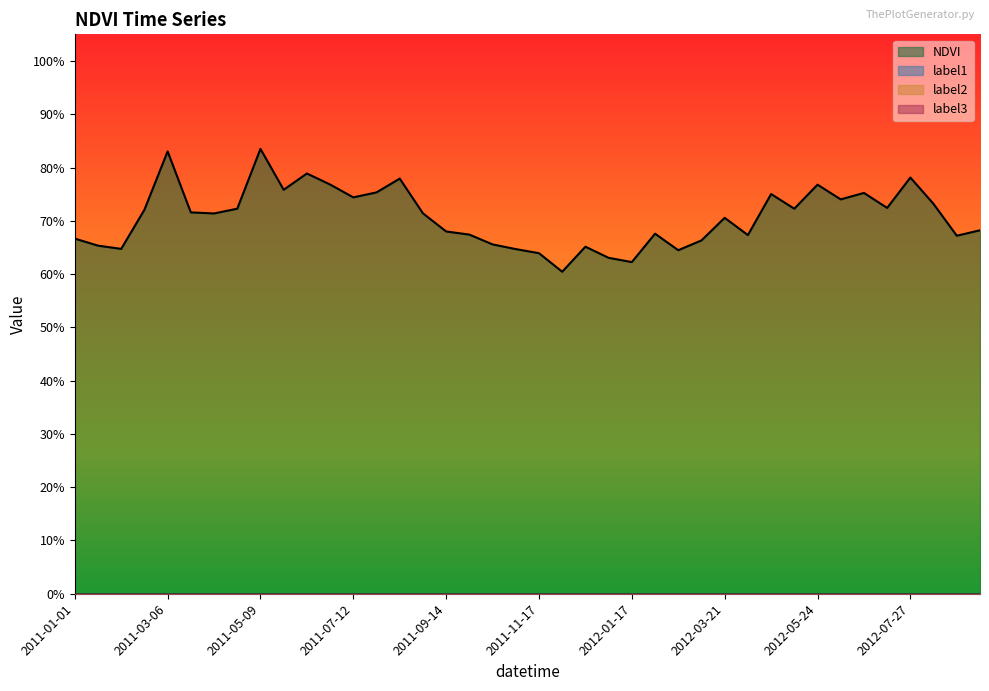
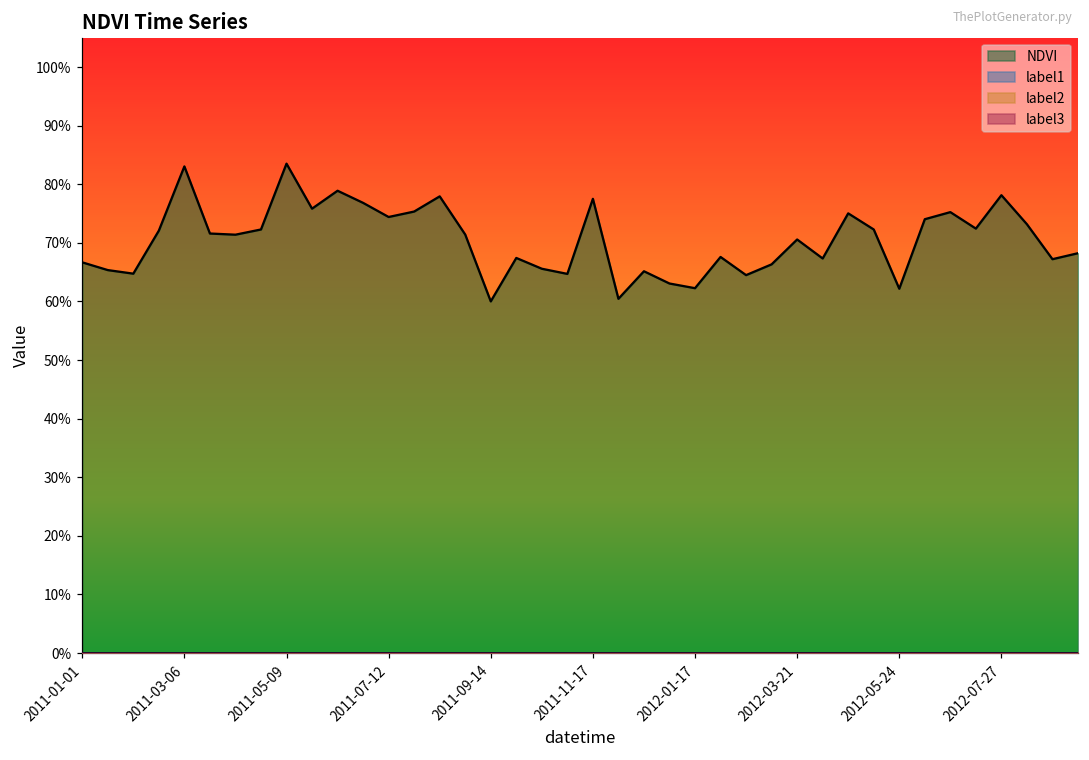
  {
    "NDVI": {
      "2011-01-01": "67%",
      "2011-03-06": "83%",
      "2011-05-09": "84%",
      "2011-07-12": "74%",
-     "2011-09-14": "68%",
-     "2011-11-17": "64%",
+     "2011-09-14": "60%",
+     "2011-11-17": "78%",
      "2012-01-17": "62%",
      "2012-03-21": "71%",
-     "2012-05-24": "77%",
+     "2012-05-24": "62%",
      "2012-07-27": "78%"
    },
    "label3": {
      "2011-01-01": "0%",
      "2011-03-06": "0%",
      "2011-05-09": "0%",
      "2011-07-12": "0%",
      "2011-09-14": "0%",
      "2011-11-17": "0%",
      "2012-01-17": "0%",
      "2012-03-21": "0%",
      "2012-05-24": "0%",
      "2012-07-27": "0%"
    }
  }
